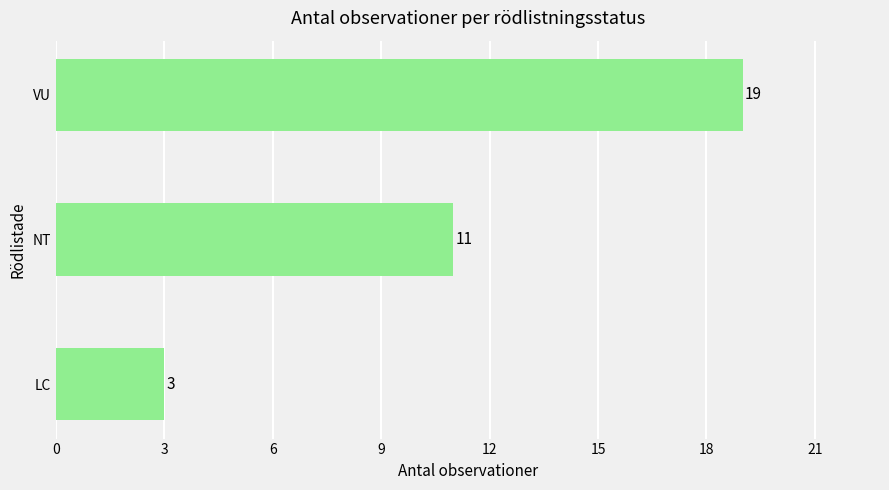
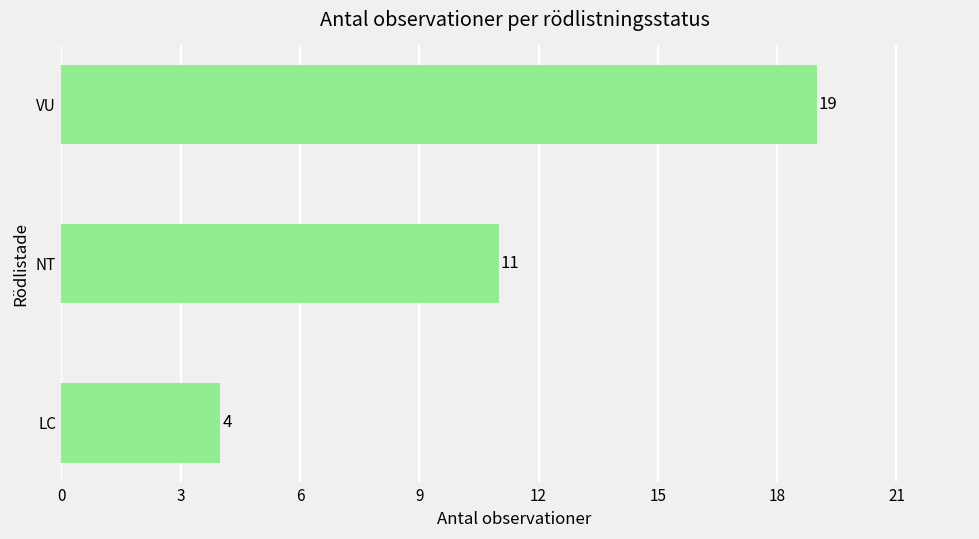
  {
    "VU": 19,
    "NT": 11,
-   "LC": 3
+   "LC": 4
  }
